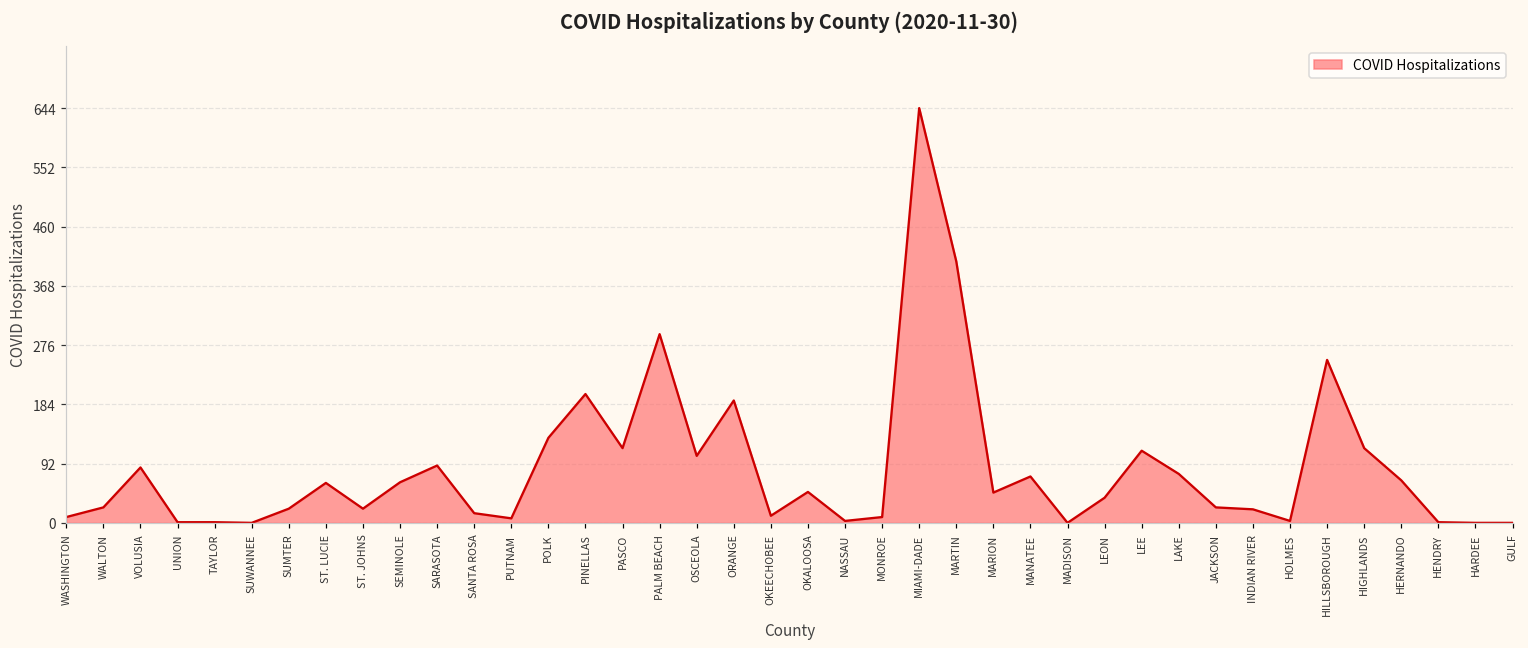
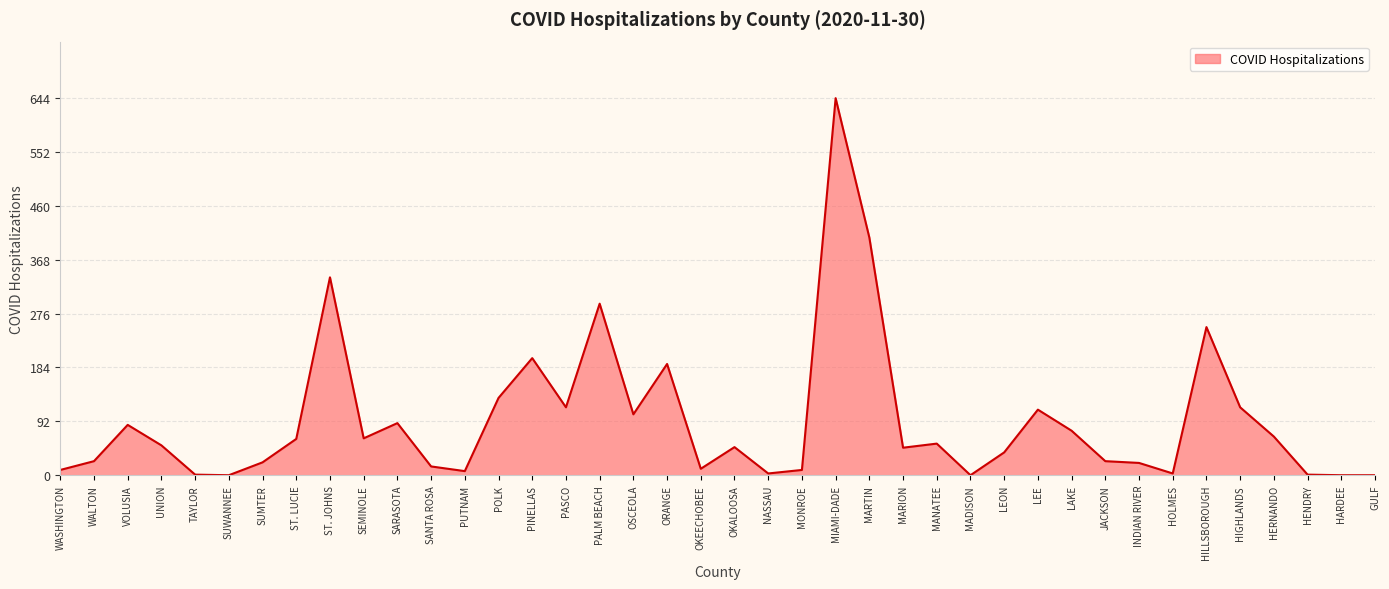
  {
    "WASHINGTON": 10,
    "WALTON": 20,
    "VOLUSIA": 90,
-   "UNION": 0,
+   "UNION": 50,
    "TAYLOR": 0,
    "SUWANNEE": 0,
    "SUMTER": 20,
    "ST. LUCIE": 60,
-   "ST. JOHNS": 20,
+   "ST. JOHNS": 340,
    "SEMINOLE": 60,
    "SARASOTA": 90,
    "SANTA ROSA": 20,
    "PUTNAM": 10,
    "POLK": 130,
    "PINELLAS": 200,
    "PASCO": 120,
    "PALM BEACH": 290,
    "OSCEOLA": 100,
    "ORANGE": 190,
    "OKEECHOBEE": 10,
    "OKALOOSA": 50,
    "NASSAU": 0,
    "MONROE": 10,
    "MIAMI-DADE": 640,
    "MARTIN": 410,
    "MARION": 50,
-   "MANATEE": 70,
+   "MANATEE": 50,
    "MADISON": 0,
    "LEON": 40,
    "LEE": 110,
    "LAKE": 80,
    "JACKSON": 20,
    "INDIAN RIVER": 20,
    "HOLMES": 0,
    "HILLSBOROUGH": 250,
    "HIGHLANDS": 120,
    "HERNANDO": 70,
    "HENDRY": 0,
    "HARDEE": 0,
    "GULF": 0
  }
